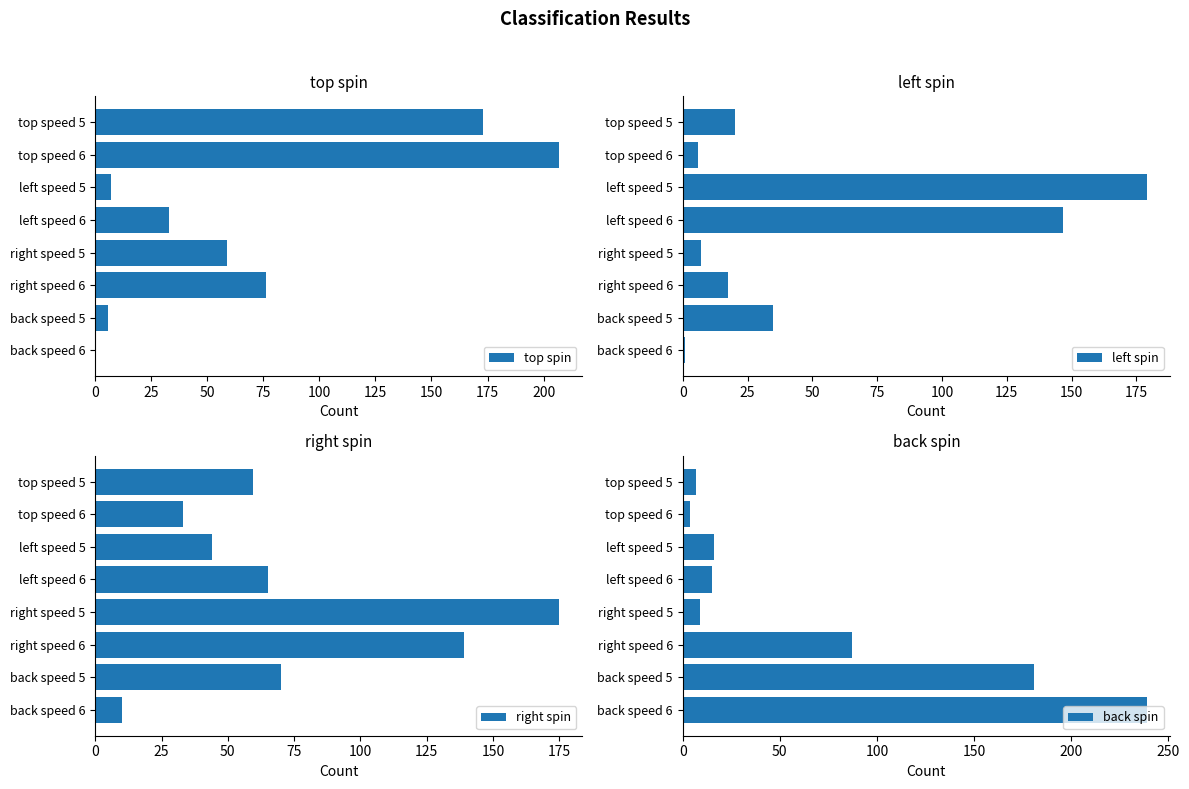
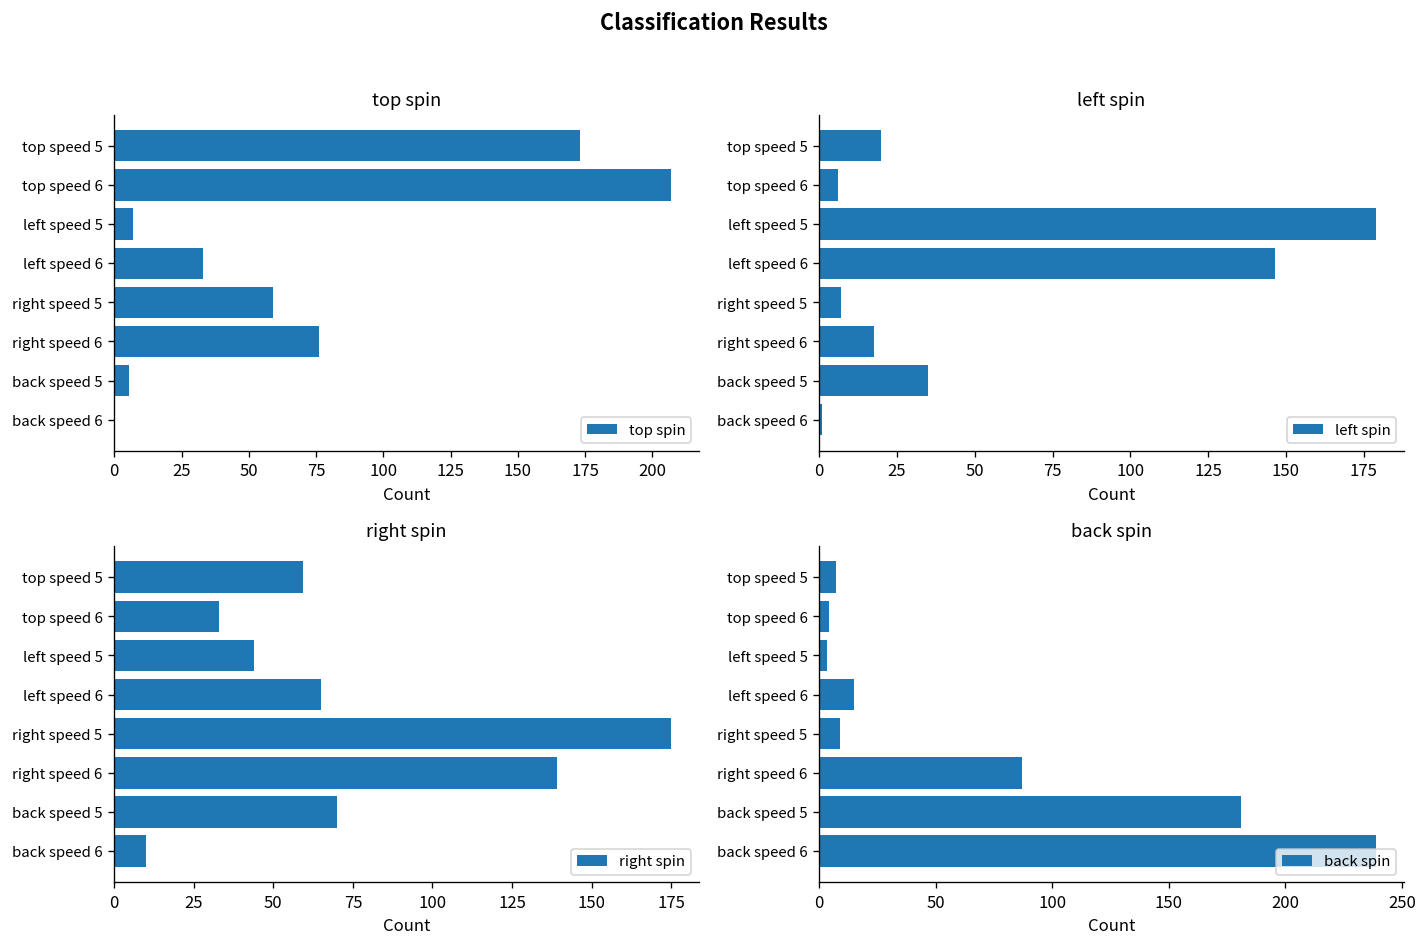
  {
    "top spin": {
      "top speed 5": 173,
      "top speed 6": 207,
      "left speed 5": 7,
      "left speed 6": 33,
      "right speed 5": 59,
      "right speed 6": 76,
      "back speed 5": 6,
      "back speed 6": 0
    },
    "left spin": {
      "top speed 5": 20,
      "top speed 6": 6,
      "left speed 5": 179,
      "left speed 6": 147,
      "right speed 5": 7,
      "right speed 6": 18,
      "back speed 5": 35,
      "back speed 6": 1
    },
    "right spin": {
      "top speed 5": 59,
      "top speed 6": 33,
      "left speed 5": 44,
      "left speed 6": 65,
      "right speed 5": 175,
      "right speed 6": 139,
      "back speed 5": 70,
      "back speed 6": 10
    },
    "back spin": {
      "top speed 5": 7,
      "top speed 6": 4,
-     "left speed 5": 16,
+     "left speed 5": 3,
      "left speed 6": 15,
      "right speed 5": 9,
      "right speed 6": 87,
      "back speed 5": 181
    }
  }
